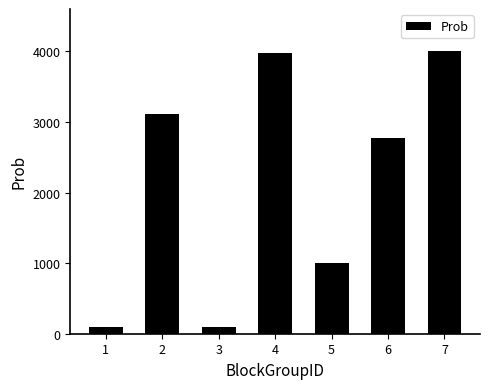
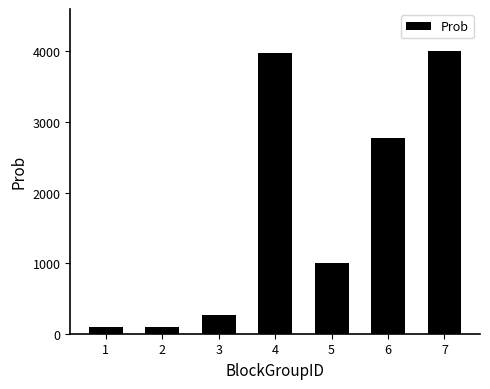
  {
    "1": 100,
-   "2": 3100,
-   "3": 100,
+   "2": 100,
+   "3": 300,
    "4": 4000,
    "5": 1000,
    "6": 2800,
    "7": 4000
  }
